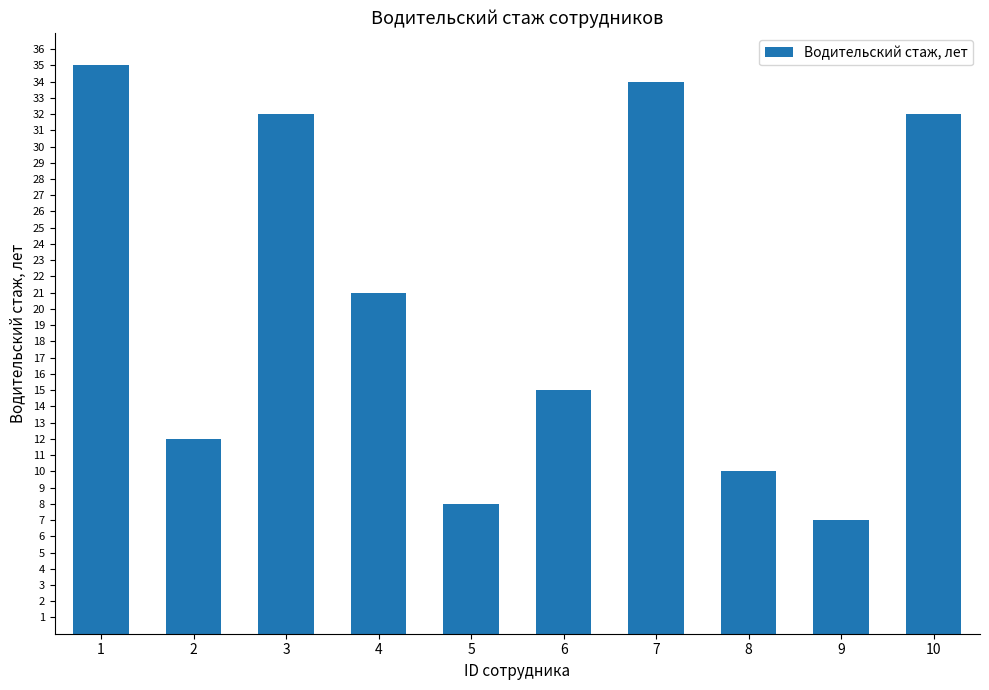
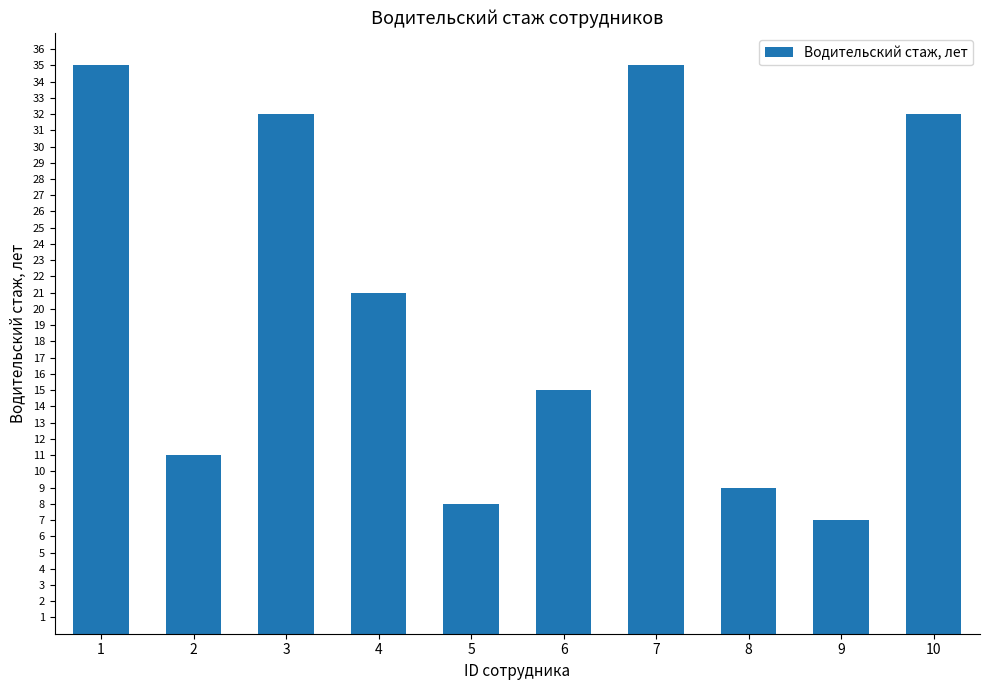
  {
    "1": 35,
-   "2": 12,
+   "2": 11,
    "3": 32,
    "4": 21,
    "5": 8,
    "6": 15,
-   "7": 34,
-   "8": 10,
+   "7": 35,
+   "8": 9,
    "9": 7,
    "10": 32
  }
